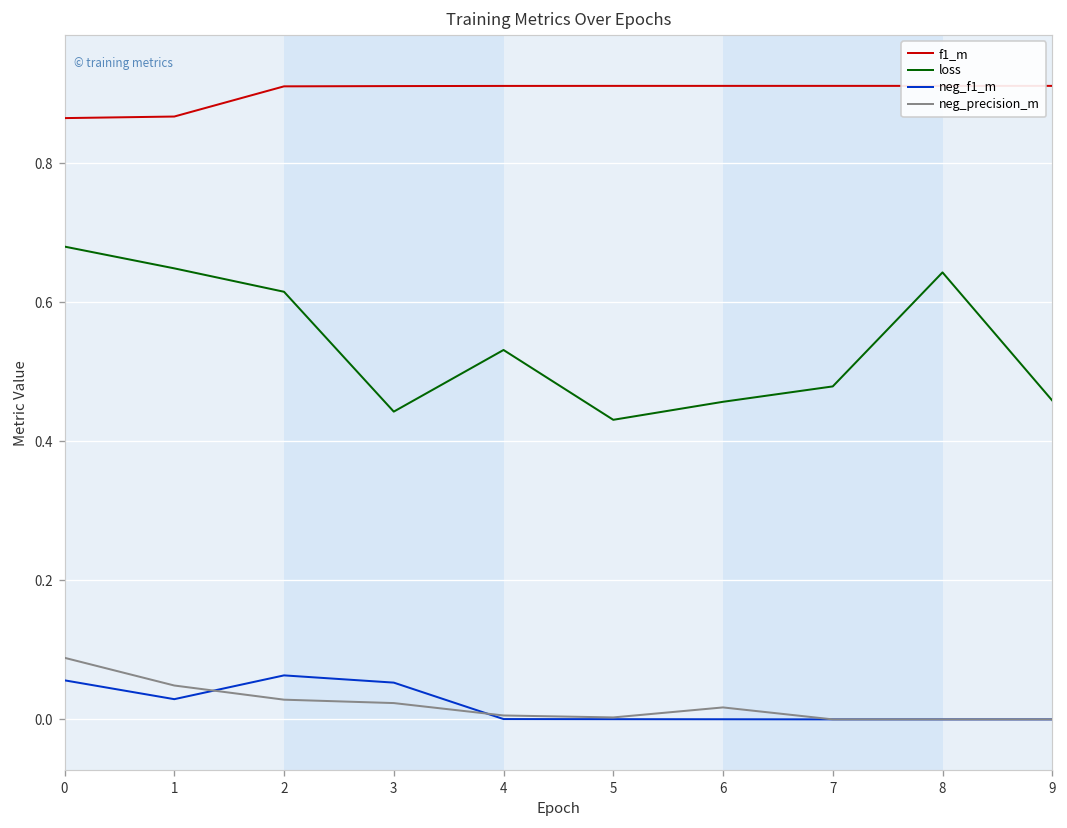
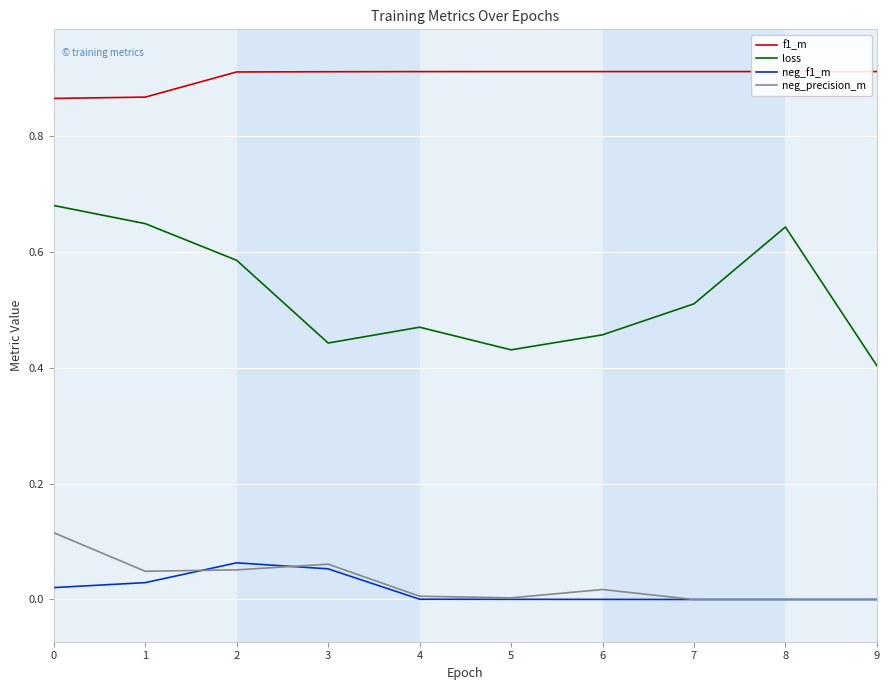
  {
    "f1_m": {
      "0": 0.87,
      "1": 0.87,
      "2": 0.91,
      "3": 0.91,
      "4": 0.91,
      "5": 0.91,
      "6": 0.91,
      "7": 0.91,
      "9": 0.91
    },
    "loss": {
      "0": 0.68,
      "1": 0.65,
-     "2": 0.62,
+     "2": 0.59,
      "3": 0.44,
-     "4": 0.53,
+     "4": 0.47,
      "5": 0.43,
      "6": 0.46,
-     "7": 0.48,
+     "7": 0.51,
      "8": 0.64,
-     "9": 0.46
+     "9": 0.40
    },
    "neg_f1_m": {
-     "0": 0.06,
+     "0": 0.02,
      "1": 0.03,
      "2": 0.06,
      "3": 0.05,
      "4": 0.00,
      "6": 0.00
    },
    "neg_precision_m": {
-     "0": 0.09,
+     "0": 0.12,
      "1": 0.05,
-     "2": 0.03,
-     "3": 0.02,
+     "2": 0.05,
+     "3": 0.06,
      "4": 0.01,
      "6": 0.02
    }
  }
